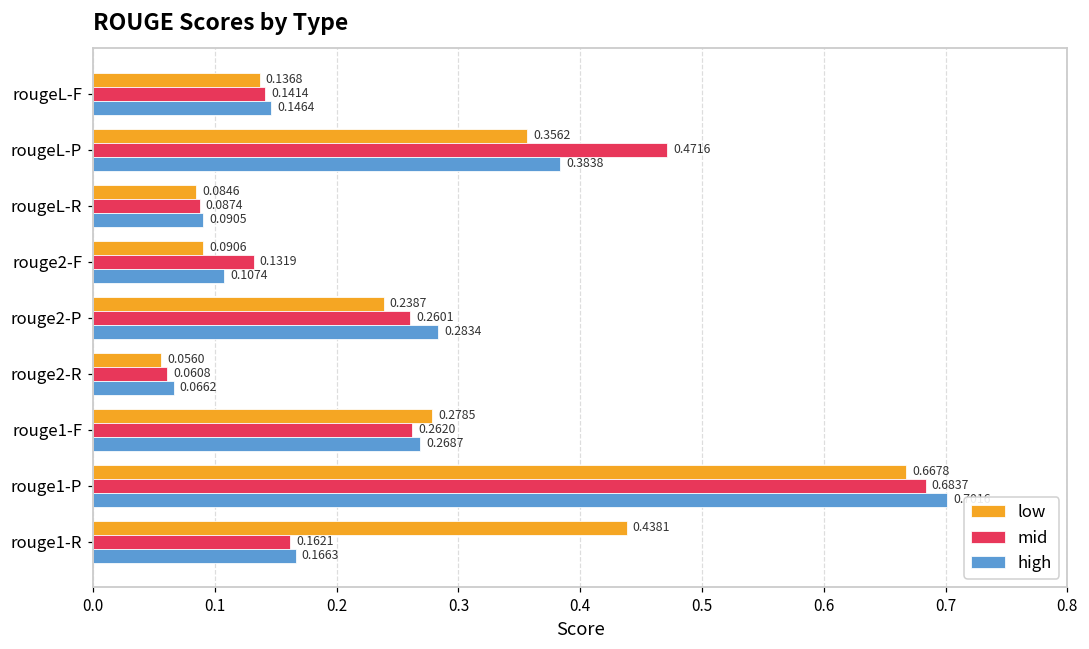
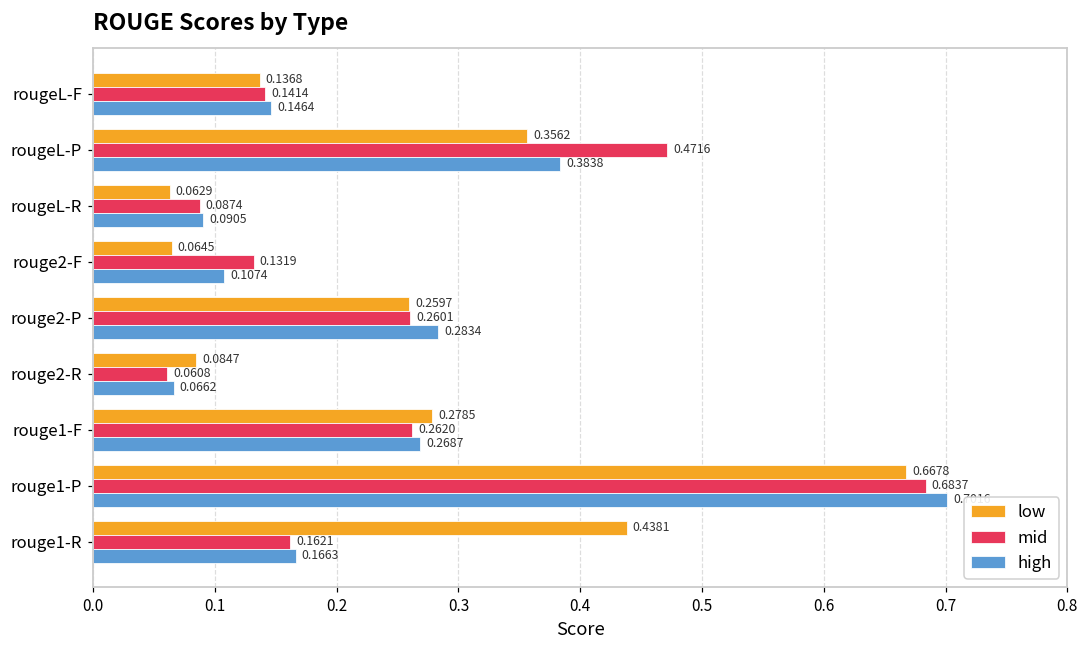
  {
    "low": {
      "rougeL-F": 0.1368,
      "rougeL-P": 0.3562,
-     "rougeL-R": 0.0846,
-     "rouge2-F": 0.0906,
-     "rouge2-P": 0.2387,
-     "rouge2-R": 0.0560,
+     "rougeL-R": 0.0629,
+     "rouge2-F": 0.0645,
+     "rouge2-P": 0.2597,
+     "rouge2-R": 0.0847,
      "rouge1-F": 0.2785,
      "rouge1-P": 0.6678,
      "rouge1-R": 0.4381
    },
    "mid": {
      "rougeL-F": 0.1414,
      "rougeL-P": 0.4716,
      "rougeL-R": 0.0874,
      "rouge2-F": 0.1319,
      "rouge2-P": 0.2601,
      "rouge2-R": 0.0608,
      "rouge1-F": 0.2620,
      "rouge1-P": 0.6837,
      "rouge1-R": 0.1621
    },
    "high": {
      "rougeL-F": 0.1464,
      "rougeL-P": 0.3838,
      "rougeL-R": 0.0905,
      "rouge2-F": 0.1074,
      "rouge2-P": 0.2834,
      "rouge2-R": 0.0662,
      "rouge1-F": 0.2687,
      "rouge1-R": 0.1663
    }
  }
